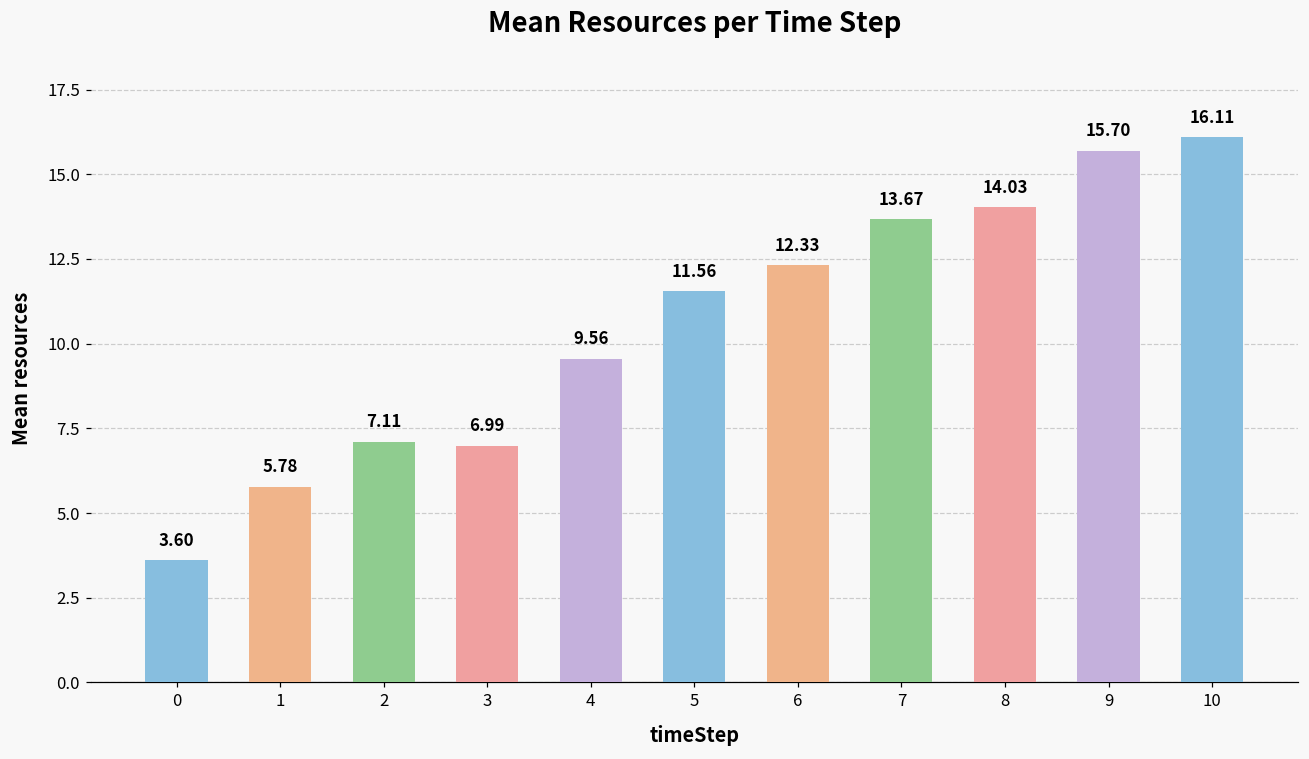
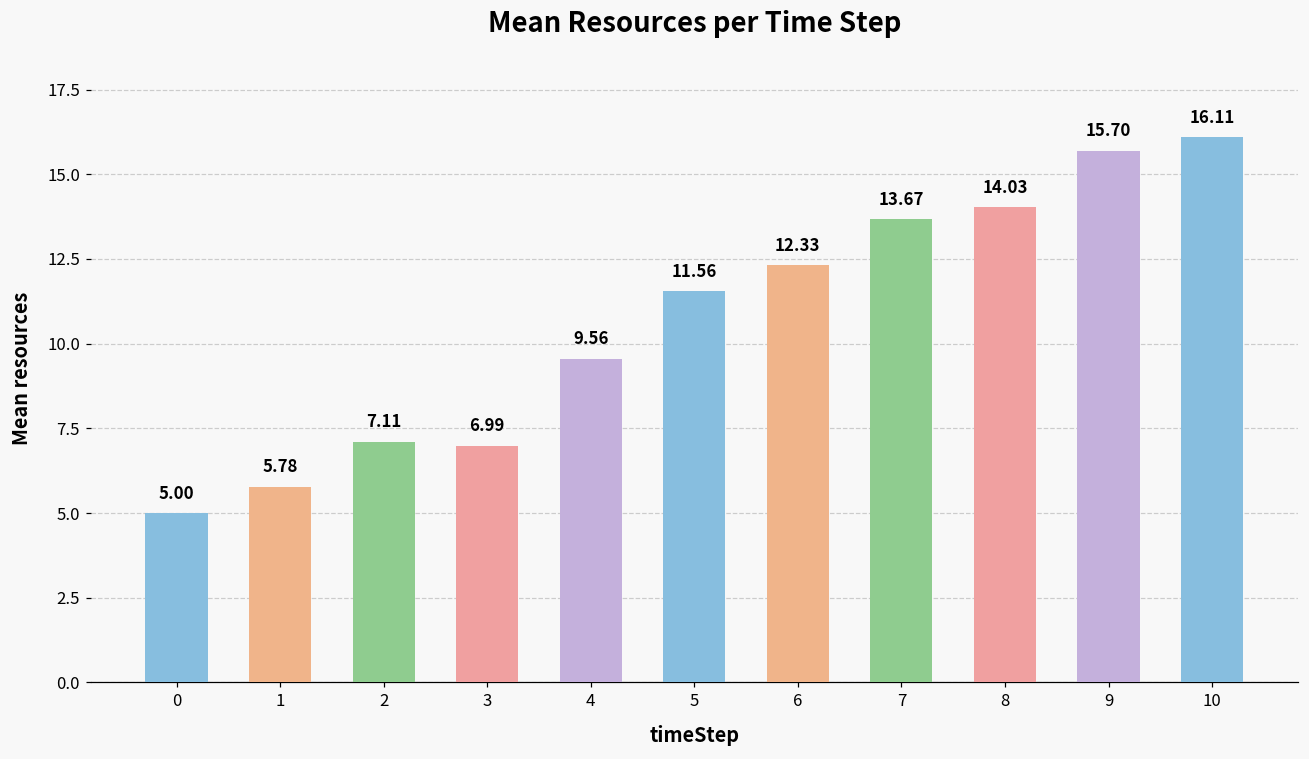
  {
-   "0": 3.60,
+   "0": 5.00,
    "1": 5.78,
    "2": 7.11,
    "3": 6.99,
    "4": 9.56,
    "5": 11.56,
    "6": 12.33,
    "7": 13.67,
    "8": 14.03,
    "9": 15.70,
    "10": 16.11
  }
